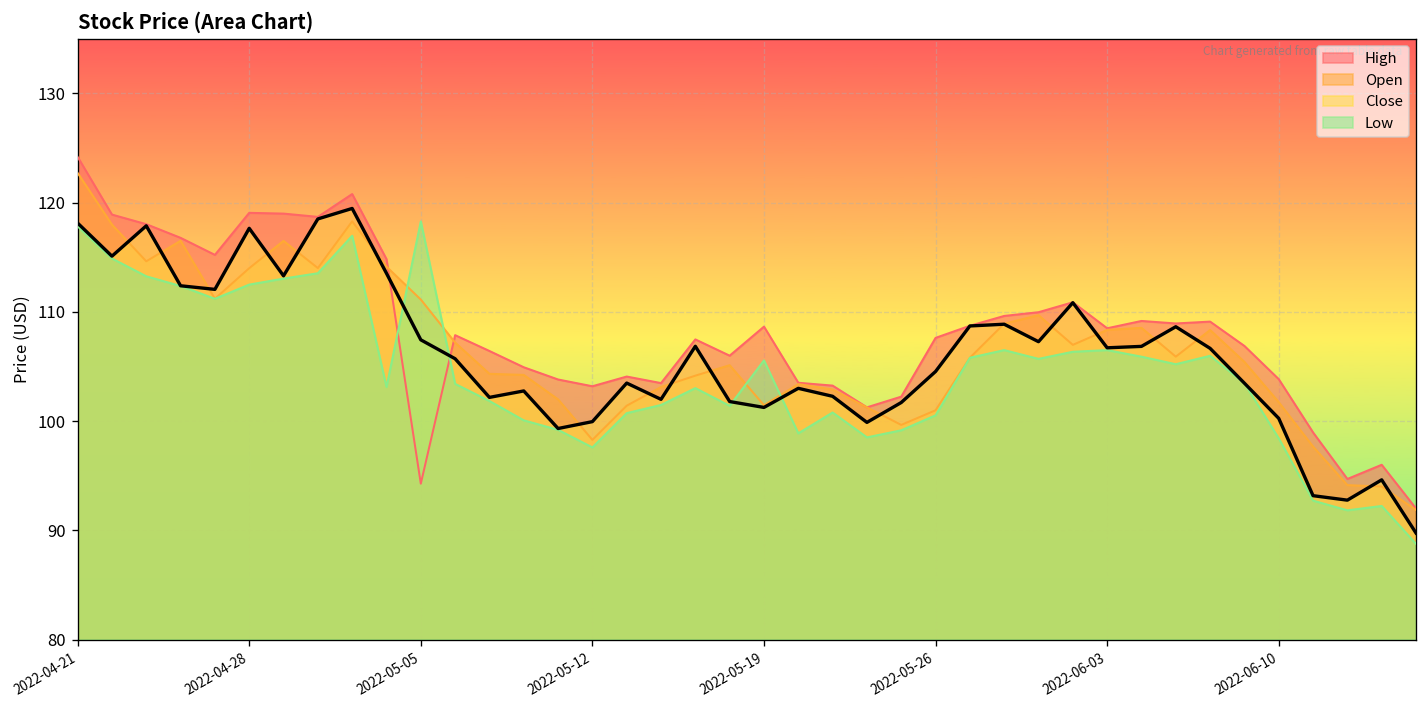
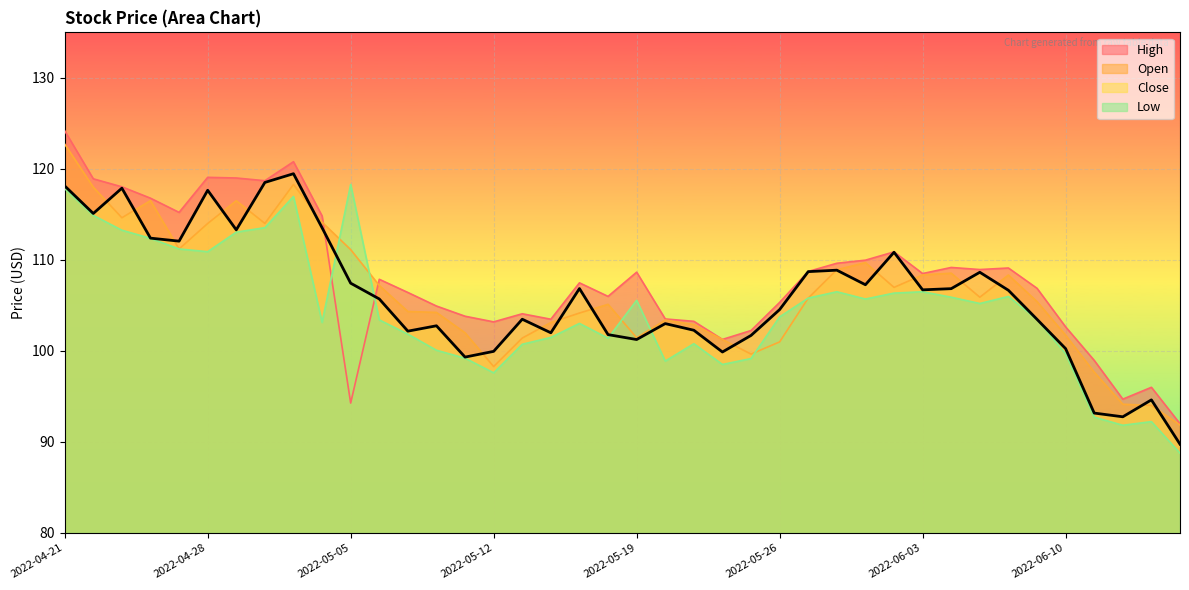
  {
    "High": {
      "2022-04-21": 124,
      "2022-04-28": 119,
      "2022-05-05": 94,
      "2022-05-12": 103,
      "2022-05-19": 109,
-     "2022-05-26": 108,
-     "2022-06-10": 104
+     "2022-05-26": 105,
+     "2022-06-10": 103
    },
    "Low": {
      "2022-04-21": 118,
-     "2022-04-28": 113,
+     "2022-04-28": 111,
      "2022-05-05": 118,
      "2022-05-12": 98,
      "2022-05-19": 106,
-     "2022-05-26": 101,
-     "2022-06-10": 98
+     "2022-05-26": 104,
+     "2022-06-10": 100
    }
  }
